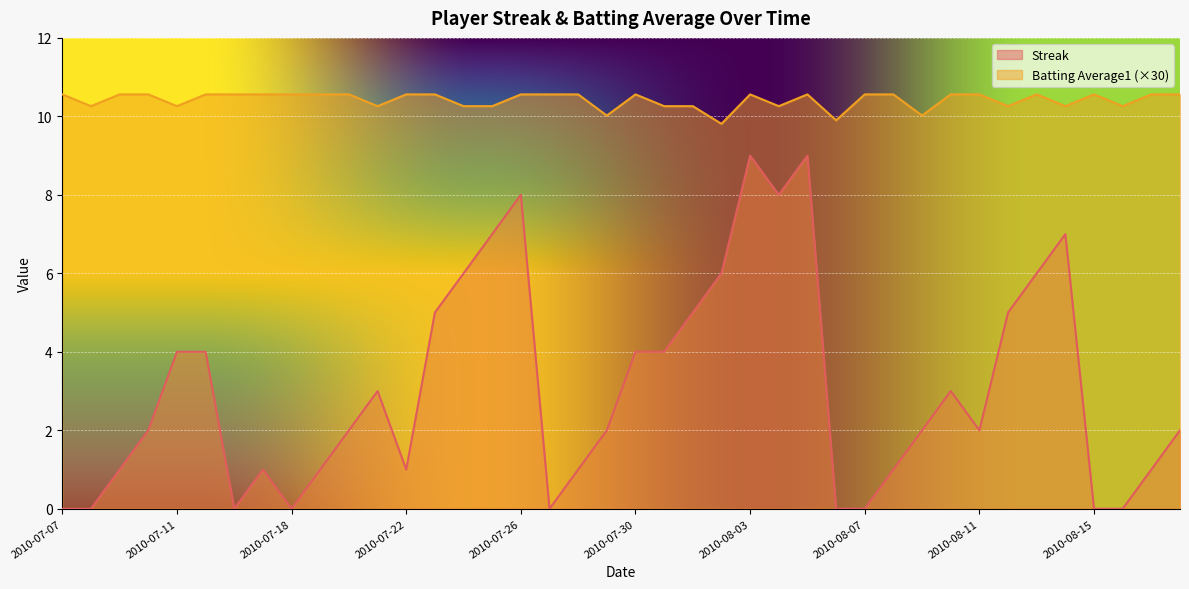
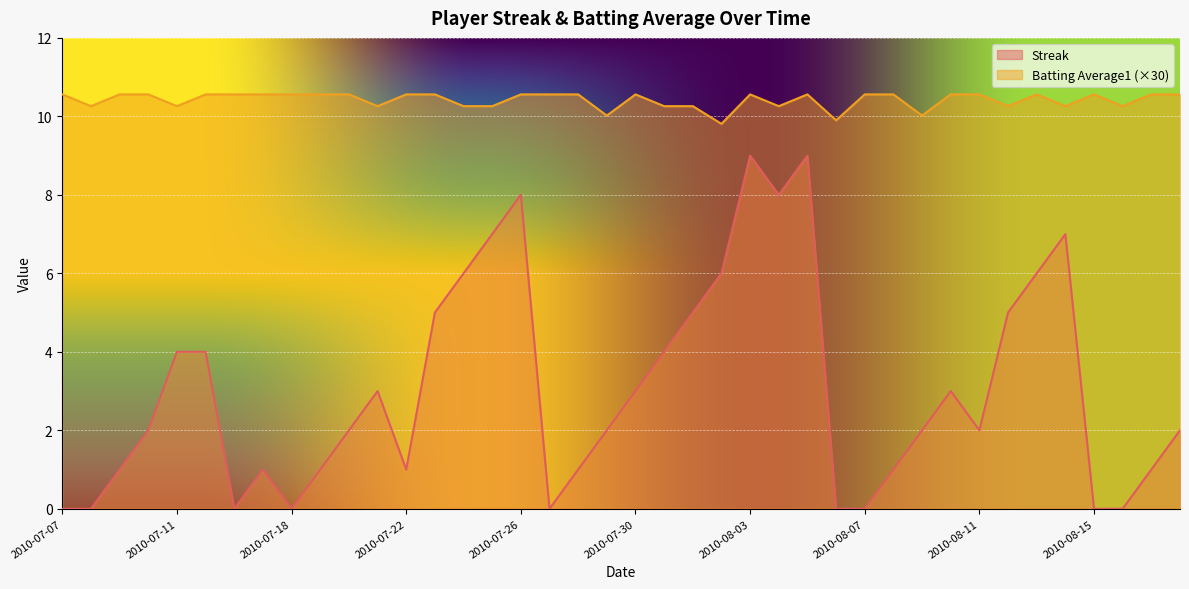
  {
    "Streak": {
      "2010-07-07": 0,
      "2010-07-11": 4,
      "2010-07-18": 0,
      "2010-07-22": 1,
      "2010-07-26": 8,
-     "2010-07-30": 4,
+     "2010-07-30": 3,
      "2010-08-03": 9,
      "2010-08-07": 0,
      "2010-08-11": 2,
      "2010-08-15": 0
    },
    "Batting Average1 (×30)": {
      "2010-07-07": 10.6,
      "2010-07-11": 10.3,
      "2010-07-18": 10.6,
      "2010-07-22": 10.6,
      "2010-07-26": 10.6,
      "2010-07-30": 10.6,
      "2010-08-03": 10.6,
      "2010-08-07": 10.6,
      "2010-08-11": 10.6,
      "2010-08-15": 10.6
    }
  }
